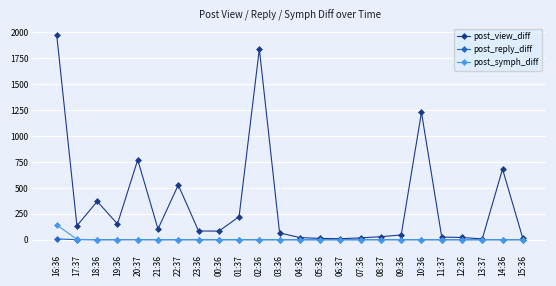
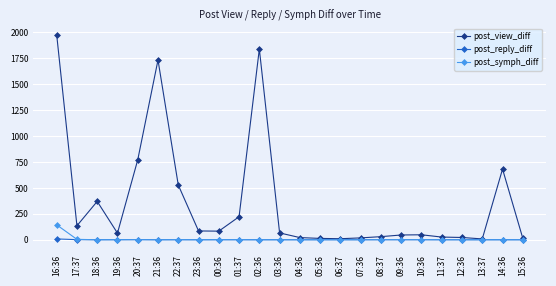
  {
    "post_view_diff": {
      "16:36": 1980,
      "17:37": 140,
      "18:36": 370,
-     "19:36": 150,
+     "19:36": 60,
      "20:37": 770,
-     "21:36": 100,
+     "21:36": 1730,
      "22:37": 530,
      "23:36": 90,
      "00:36": 80,
      "01:37": 220,
      "02:36": 1840,
      "03:36": 70,
      "08:37": 30,
      "09:36": 50,
-     "10:36": 1230,
+     "10:36": 50,
      "11:37": 30,
      "14:36": 680
    },
    "post_reply_diff": {
      "16:36": 10
    },
    "post_symph_diff": {
      "16:36": 140
    }
  }
